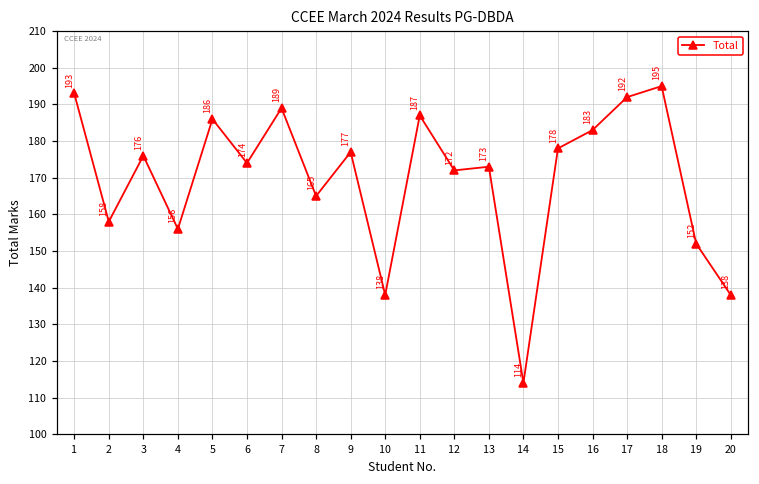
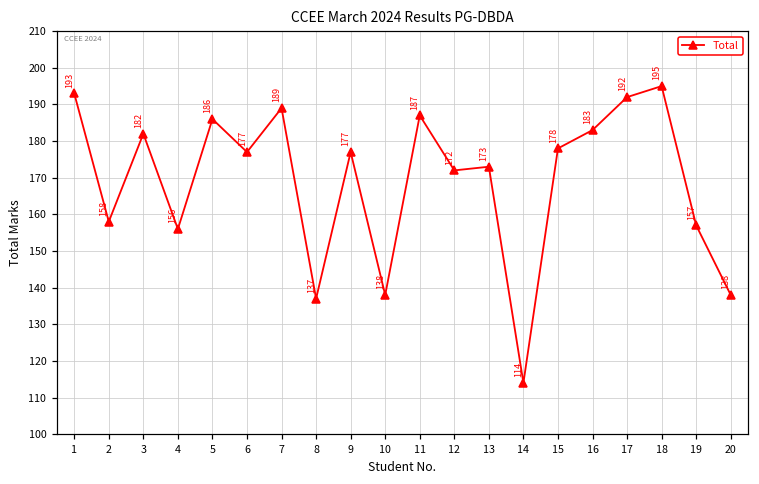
  {
    "1": 193,
    "2": 158,
-   "3": 176,
+   "3": 182,
    "4": 156,
    "5": 186,
-   "6": 174,
+   "6": 177,
    "7": 189,
-   "8": 165,
+   "8": 137,
    "9": 177,
    "10": 138,
    "11": 187,
    "12": 172,
    "13": 173,
    "14": 114,
    "15": 178,
    "16": 183,
    "17": 192,
    "18": 195,
-   "19": 152,
+   "19": 157,
    "20": 138
  }
